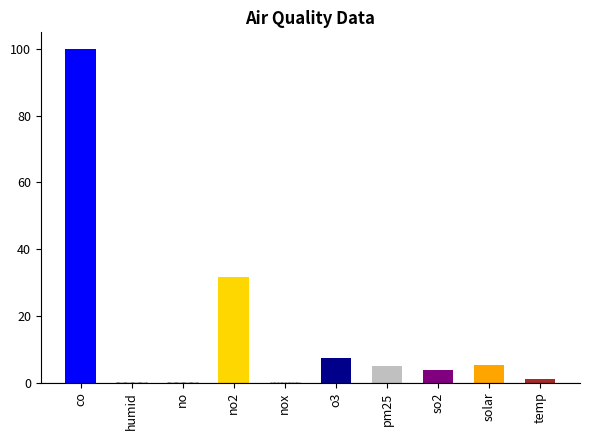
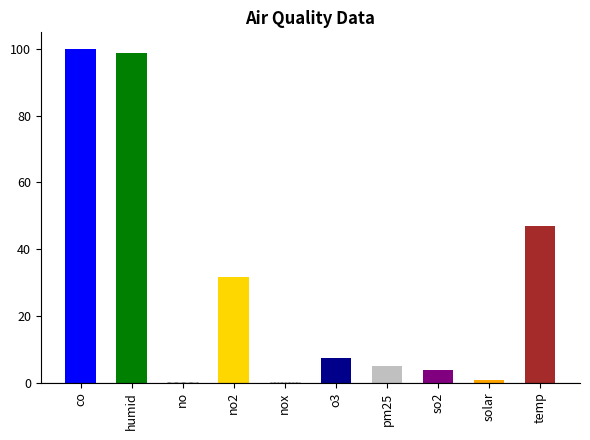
  {
    "co": 100,
-   "humid": 0,
+   "humid": 99,
    "no": 0,
    "no2": 32,
    "nox": 0,
    "o3": 7,
    "pm25": 5,
    "so2": 4,
-   "solar": 5,
-   "temp": 1
+   "solar": 1,
+   "temp": 47
  }
